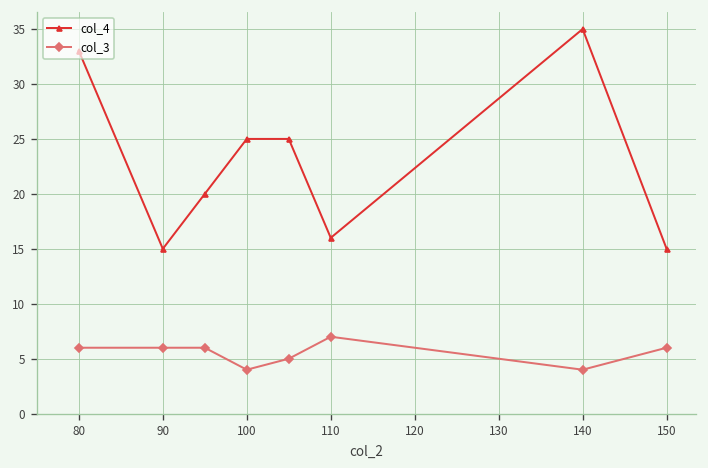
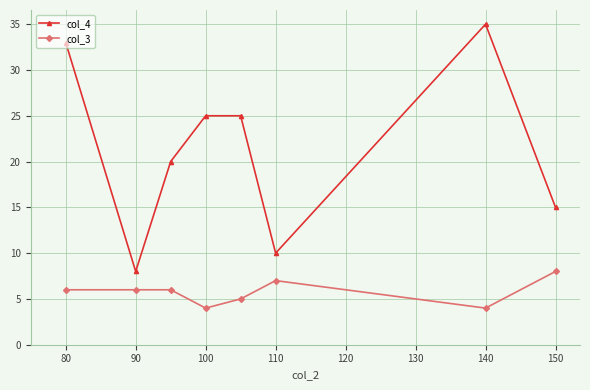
  {
    "col_4": {
-     "90": 15,
+     "90": 8,
      "100": 25,
-     "110": 16,
+     "110": 10,
      "140": 35,
      "150": 15
    },
    "col_3": {
      "80": 6,
      "90": 6,
      "100": 4,
      "110": 7,
      "140": 4,
-     "150": 6
+     "150": 8
    }
  }
